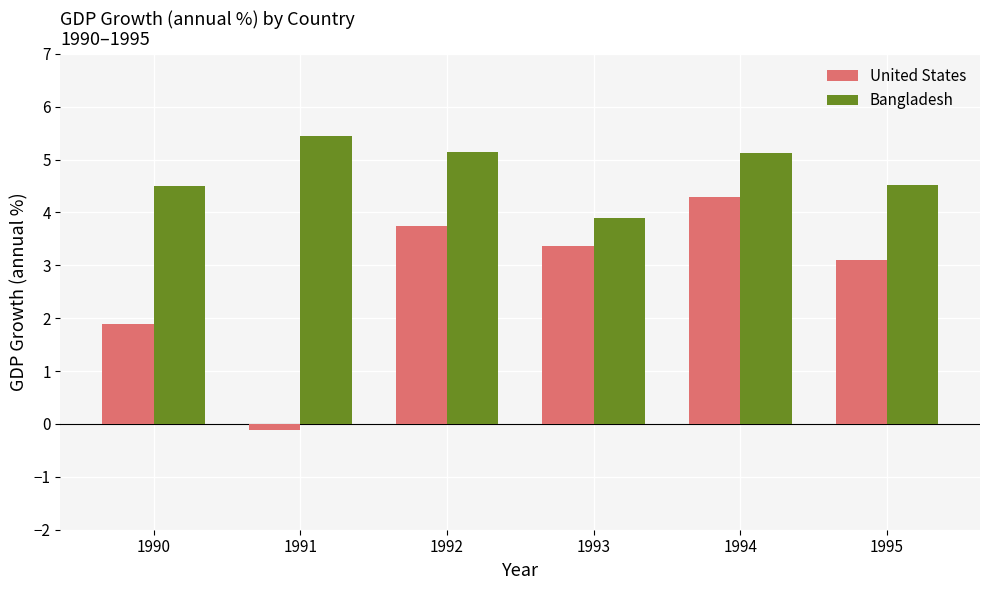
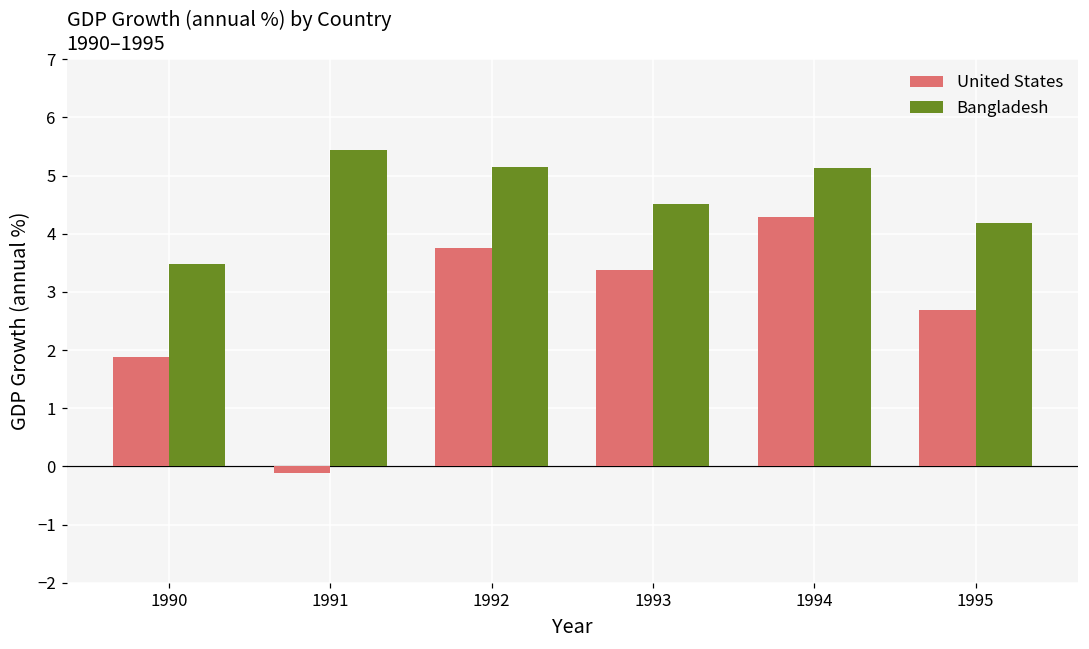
  {
    "United States": {
      "1990": 1.9,
      "1991": -0.1,
      "1992": 3.7,
      "1993": 3.4,
      "1994": 4.3,
-     "1995": 3.1
+     "1995": 2.7
    },
    "Bangladesh": {
-     "1990": 4.5,
+     "1990": 3.5,
      "1991": 5.4,
      "1992": 5.1,
-     "1993": 3.9,
+     "1993": 4.5,
      "1994": 5.1,
-     "1995": 4.5
+     "1995": 4.2
    }
  }
